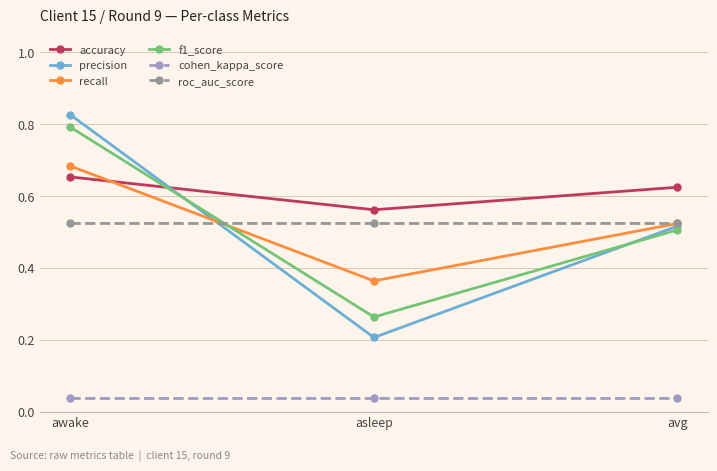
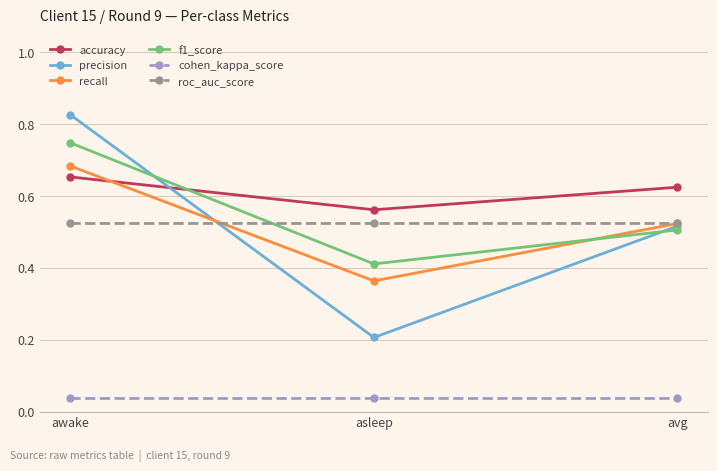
  {
    "accuracy": {
      "awake": 0.65,
      "asleep": 0.56,
      "avg": 0.62
    },
    "recall": {
      "awake": 0.68,
      "asleep": 0.36
    },
    "f1_score": {
-     "awake": 0.79,
-     "asleep": 0.26,
+     "awake": 0.75,
+     "asleep": 0.41,
      "avg": 0.51
    }
  }
